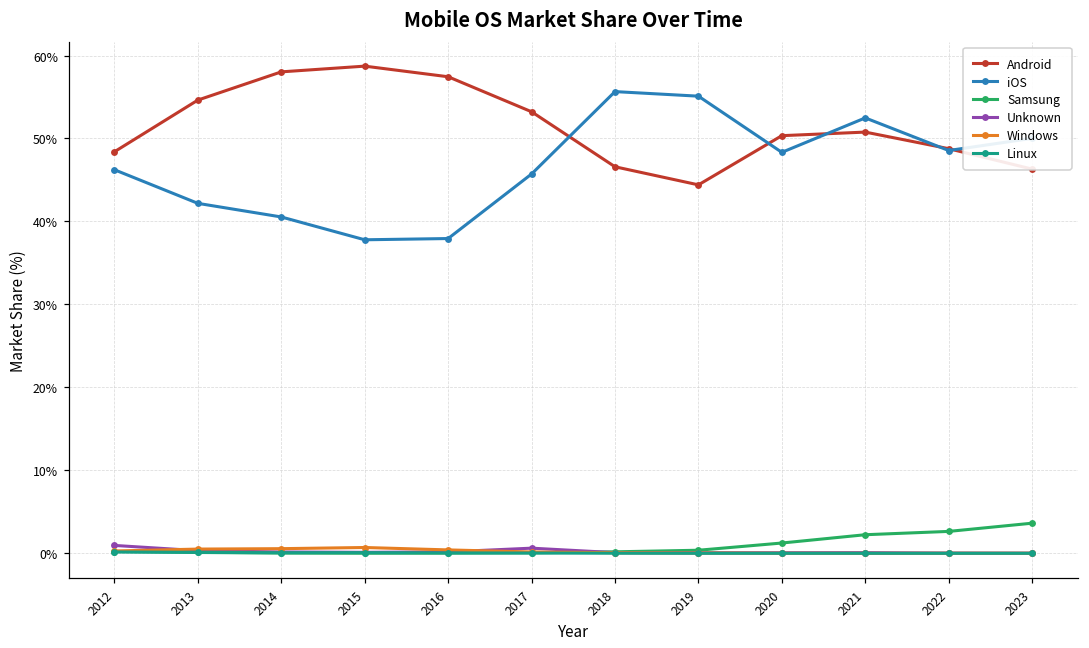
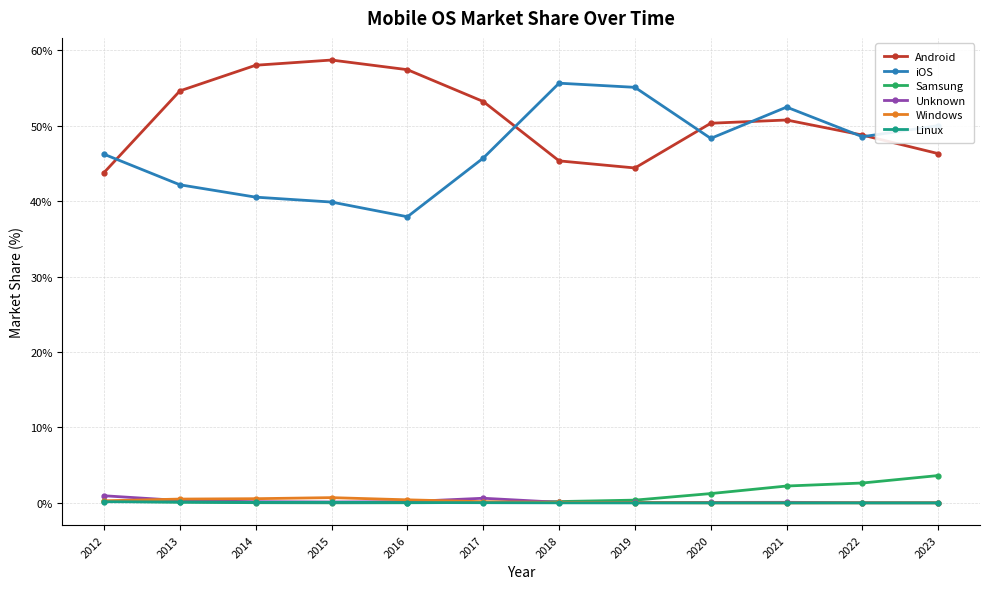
  {
    "Android": {
-     "2012": "48%",
+     "2012": "44%",
      "2013": "55%",
      "2014": "58%",
      "2015": "59%",
      "2016": "57%",
      "2017": "53%",
-     "2018": "47%",
+     "2018": "45%",
      "2019": "44%",
      "2020": "50%",
      "2021": "51%",
      "2023": "46%"
    },
    "iOS": {
      "2012": "46%",
      "2013": "42%",
      "2014": "41%",
-     "2015": "38%",
+     "2015": "40%",
      "2016": "38%",
      "2017": "46%",
      "2018": "56%",
      "2019": "55%",
      "2020": "48%",
      "2021": "52%"
    },
    "Unknown": {
      "2012": "1%",
      "2017": "1%"
    },
    "Windows": {
      "2014": "1%",
      "2015": "1%"
    }
  }
